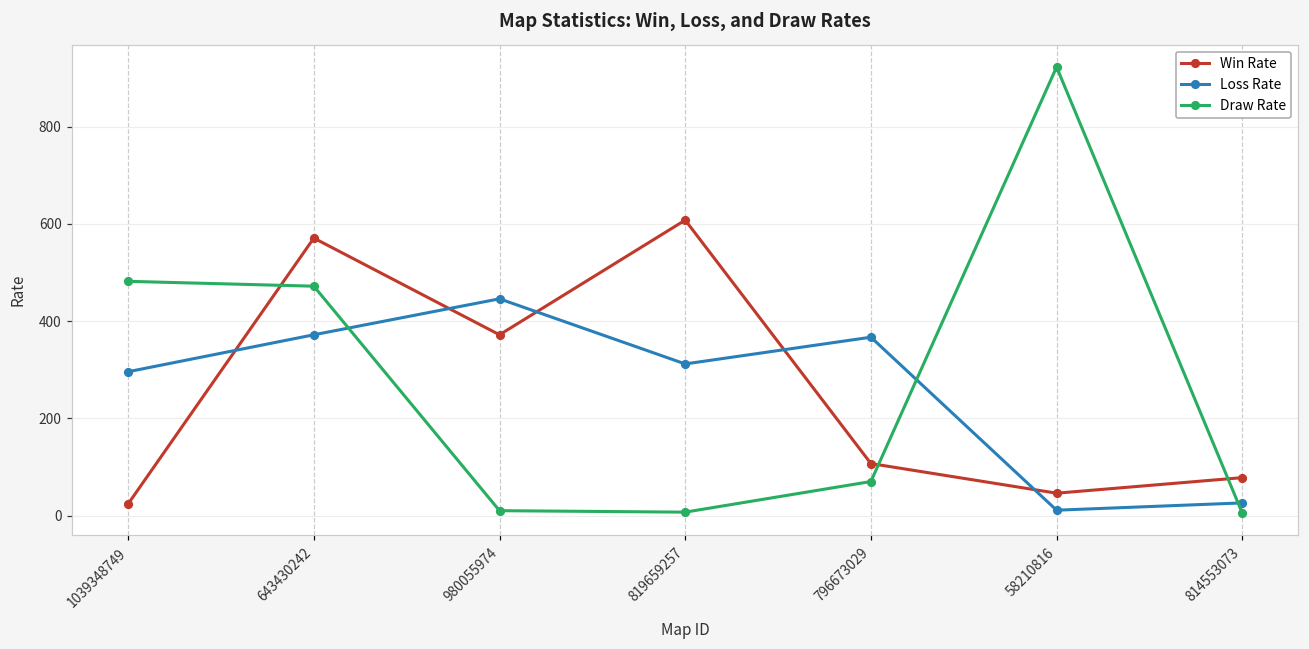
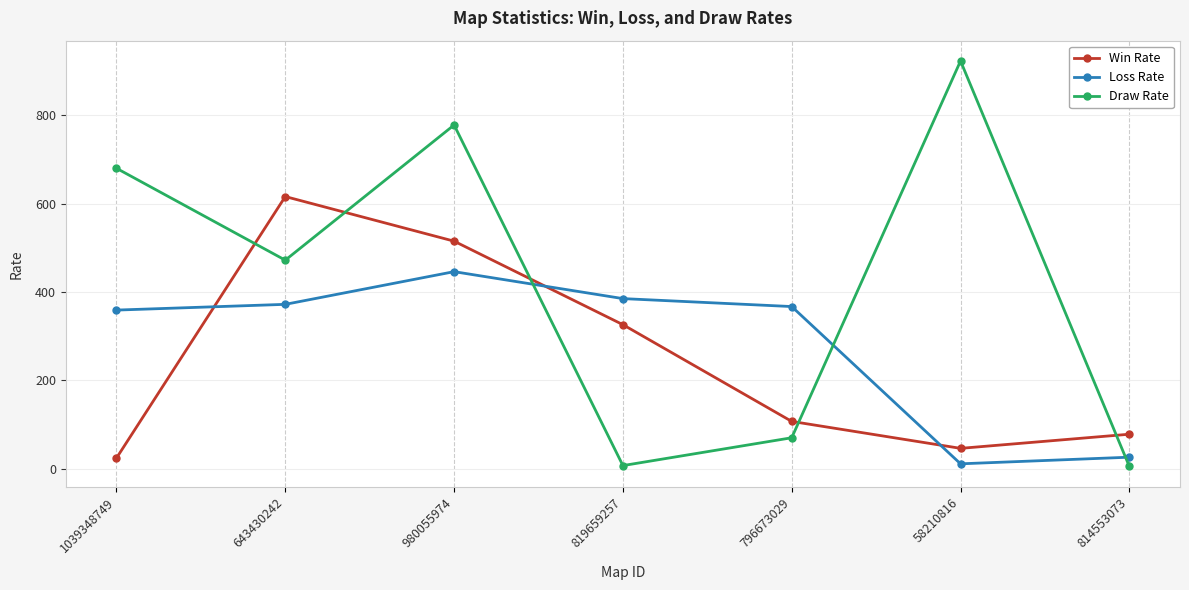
  {
    "Win Rate": {
      "1039348749": 20,
-     "643430242": 570,
-     "980055974": 370,
-     "819659257": 610,
+     "643430242": 620,
+     "980055974": 520,
+     "819659257": 330,
      "796673029": 110,
      "58210816": 50,
      "814553073": 80
    },
    "Loss Rate": {
-     "1039348749": 300,
+     "1039348749": 360,
      "643430242": 370,
      "980055974": 450,
-     "819659257": 310,
+     "819659257": 390,
      "796673029": 370,
      "58210816": 10,
      "814553073": 30
    },
    "Draw Rate": {
-     "1039348749": 480,
+     "1039348749": 680,
      "643430242": 470,
-     "980055974": 10,
+     "980055974": 780,
      "819659257": 10,
      "796673029": 70,
      "58210816": 920,
      "814553073": 10
    }
  }
